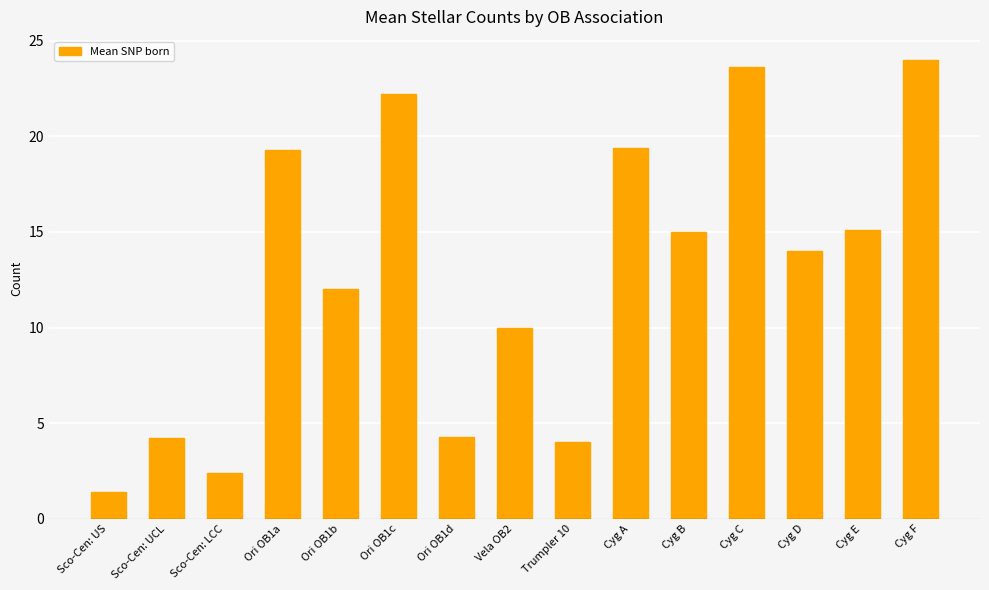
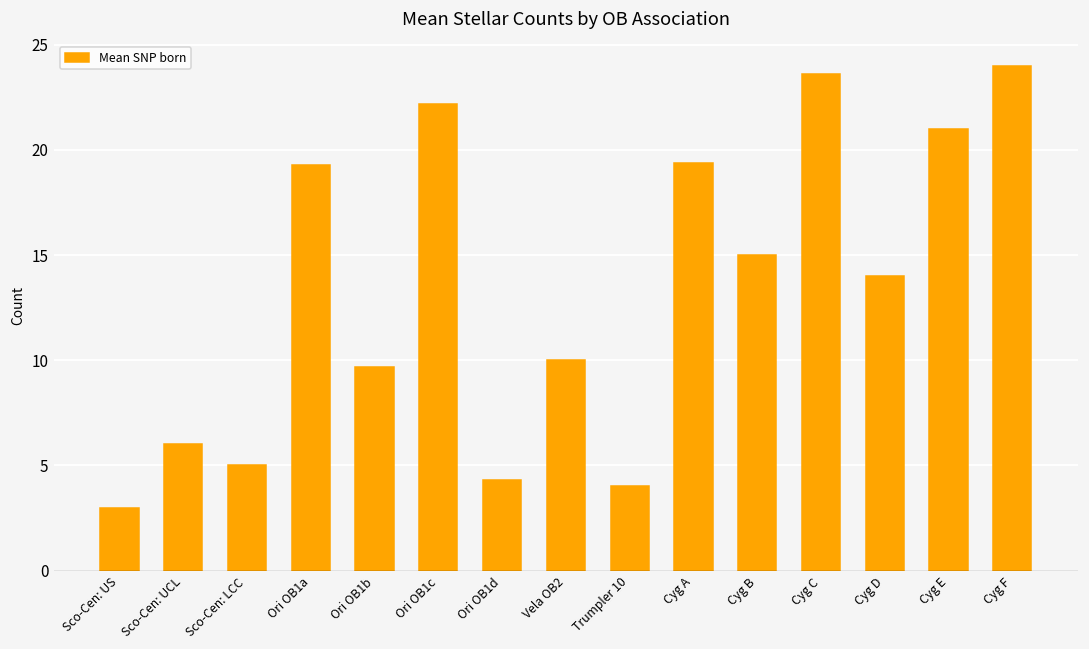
  {
-   "Sco-Cen: US": 1.4,
-   "Sco-Cen: UCL": 4.2,
-   "Sco-Cen: LCC": 2.4,
+   "Sco-Cen: US": 3.0,
+   "Sco-Cen: UCL": 6.0,
+   "Sco-Cen: LCC": 5.0,
    "Ori OB1a": 19.3,
-   "Ori OB1b": 12.0,
+   "Ori OB1b": 9.7,
    "Ori OB1c": 22.2,
    "Ori OB1d": 4.3,
    "Vela OB2": 10.0,
    "Trumpler 10": 4.0,
    "Cyg A": 19.4,
    "Cyg B": 15.0,
    "Cyg C": 23.6,
    "Cyg D": 14.0,
-   "Cyg E": 15.1,
+   "Cyg E": 21.0,
    "Cyg F": 24.0
  }
